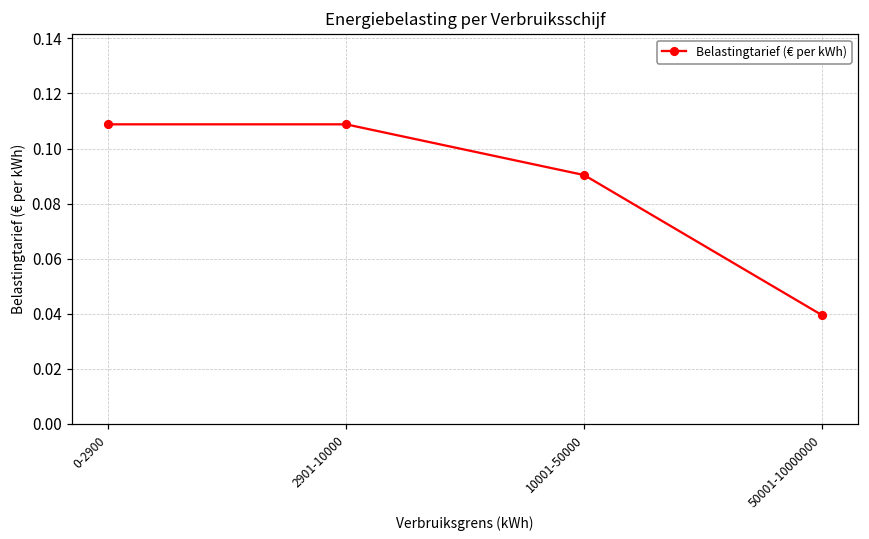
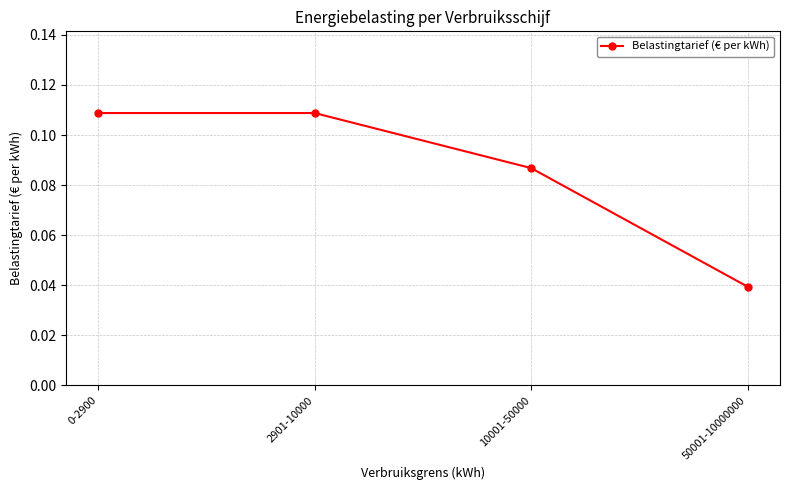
  {
    "0-2900": 0.109,
    "2901-10000": 0.109,
-   "10001-50000": 0.090,
+   "10001-50000": 0.087,
    "50001-10000000": 0.039
  }
